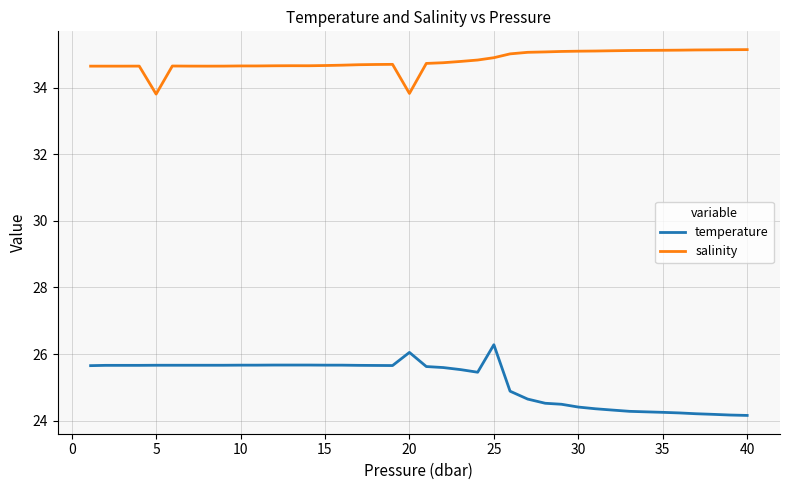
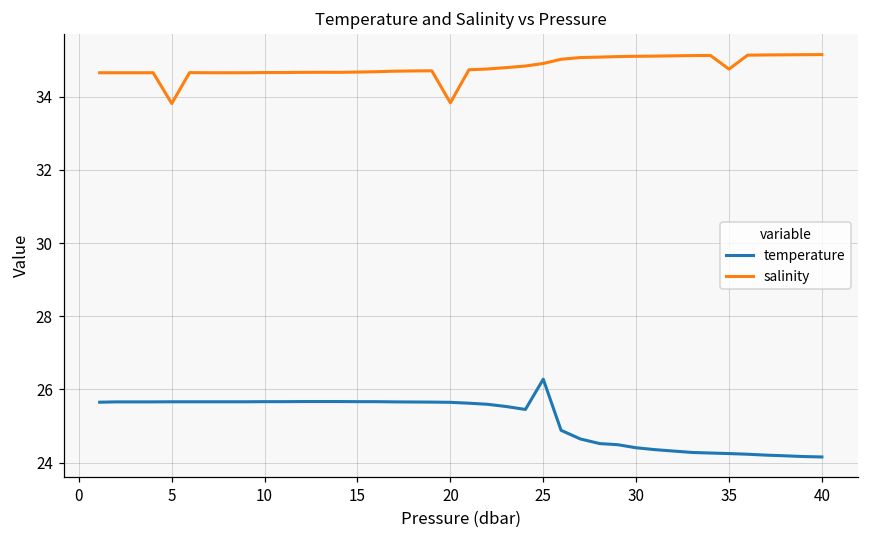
  {
    "temperature": {
      "5": 25.7,
-     "20": 26.0,
+     "20": 25.6,
      "25": 26.3,
      "30": 24.4,
      "35": 24.2,
      "40": 24.2
    },
    "salinity": {
      "5": 33.8,
      "20": 33.8,
      "25": 34.9,
      "30": 35.1,
-     "35": 35.1,
+     "35": 34.8,
      "40": 35.2
    }
  }
